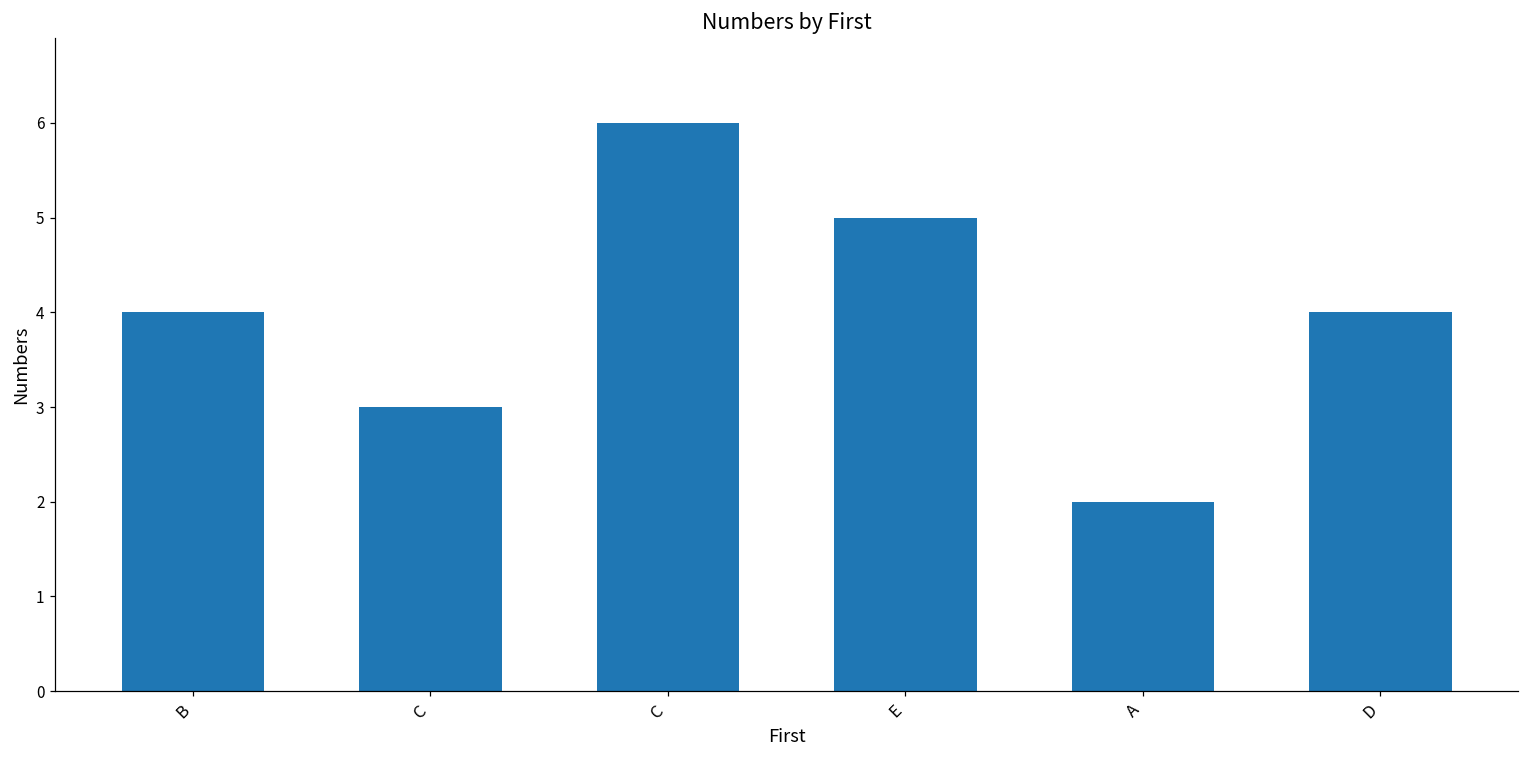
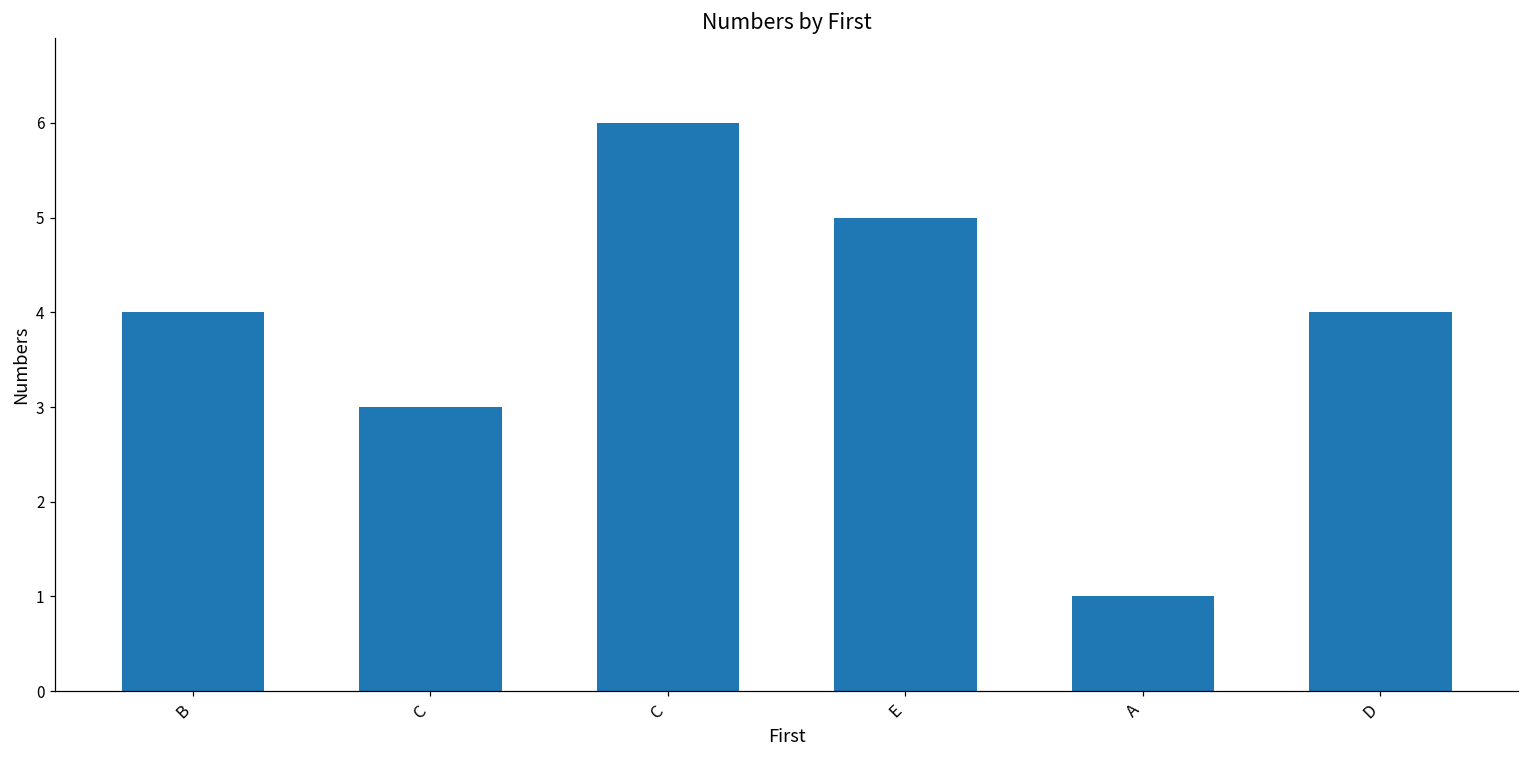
  {
    "B": 4,
    "E": 5,
-   "A": 2,
+   "A": 1,
    "D": 4
  }
